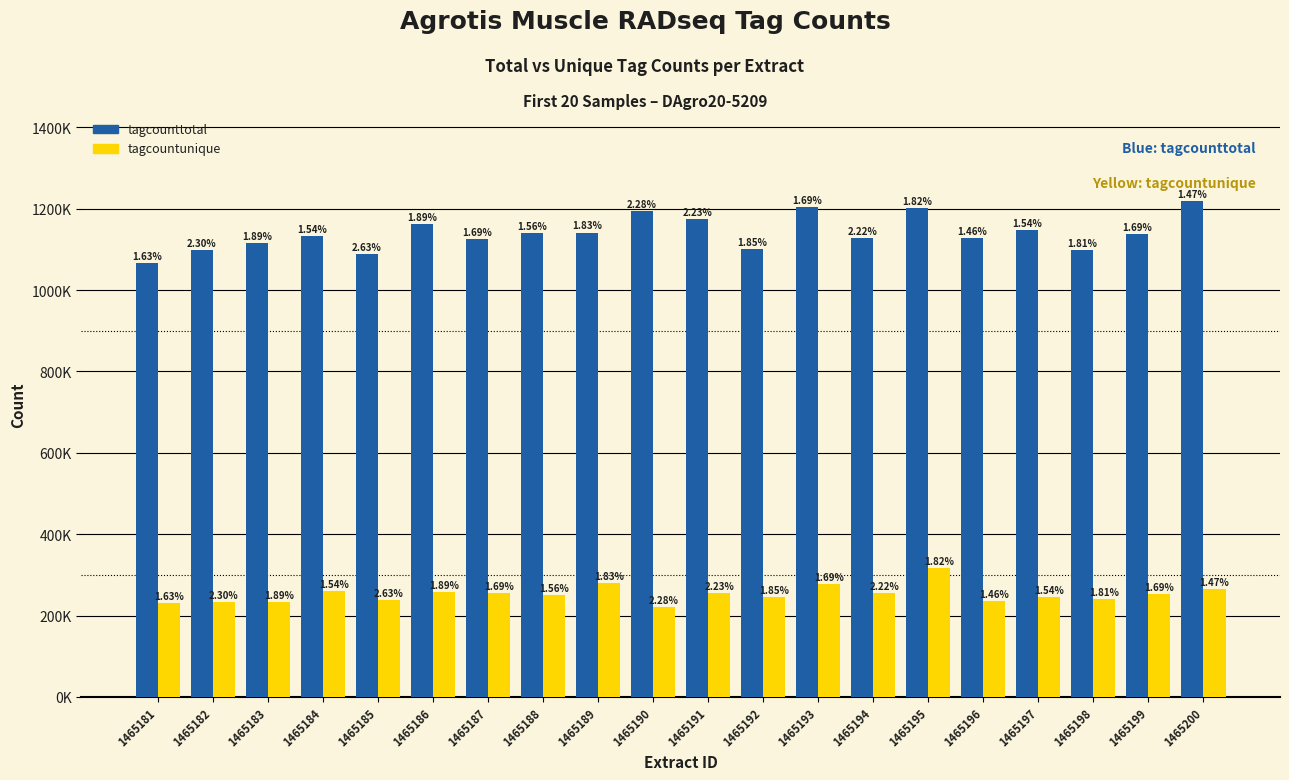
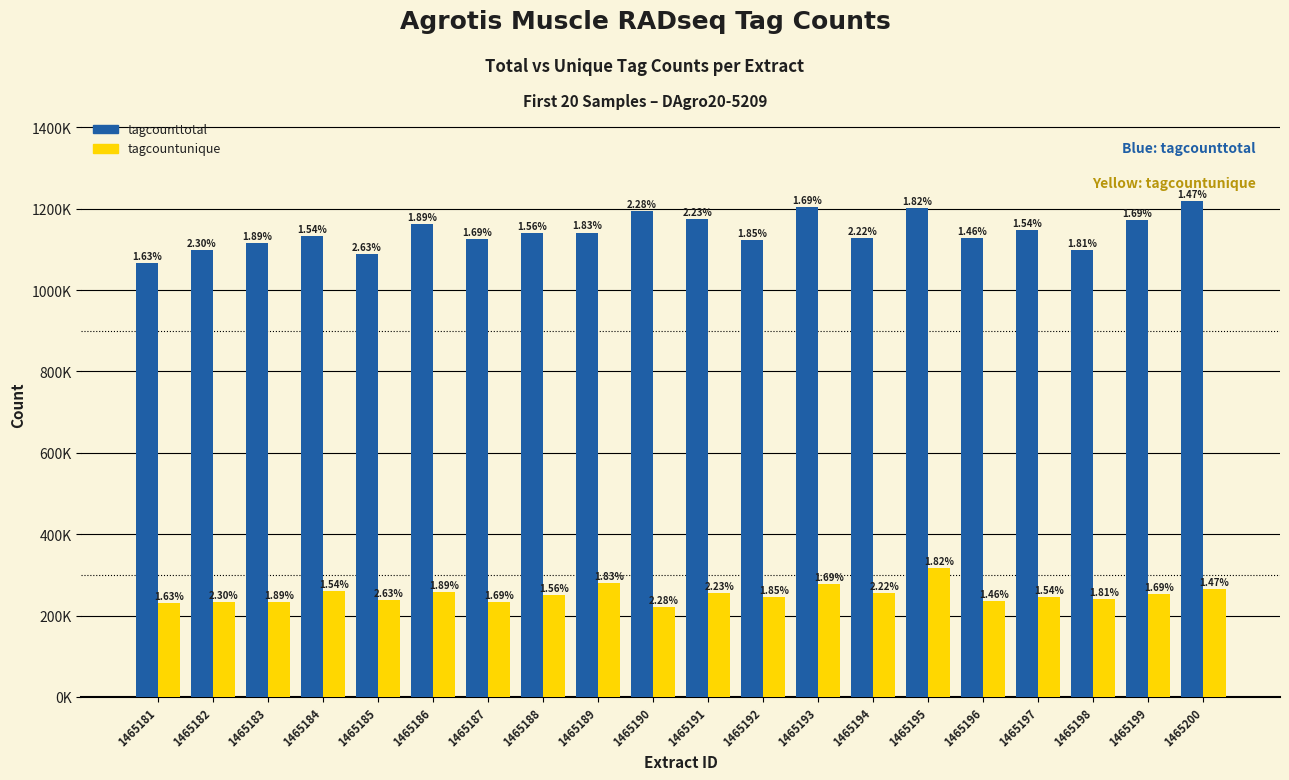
  {
    "tagcounttotal": {
-     "1465192": 1100000,
-     "1465199": 1140000
+     "1465192": 1120000,
+     "1465199": 1170000
    },
    "tagcountunique": {
-     "1465187": 250000
+     "1465187": 230000
    }
  }
